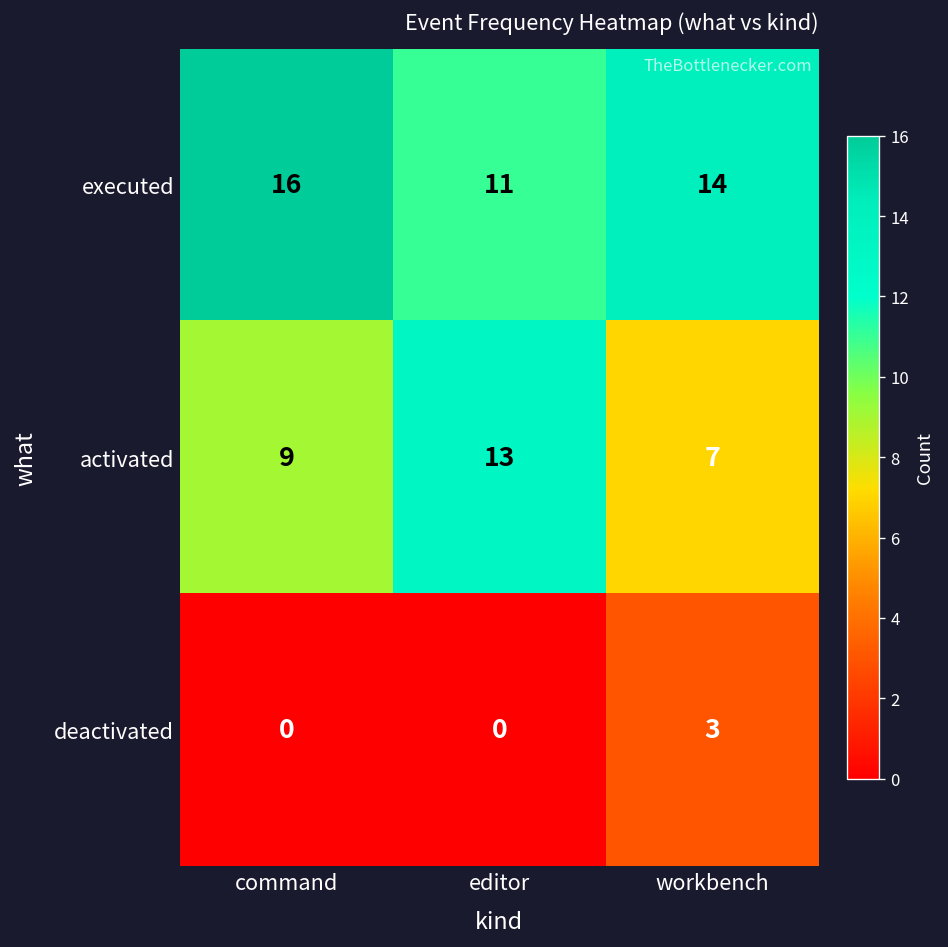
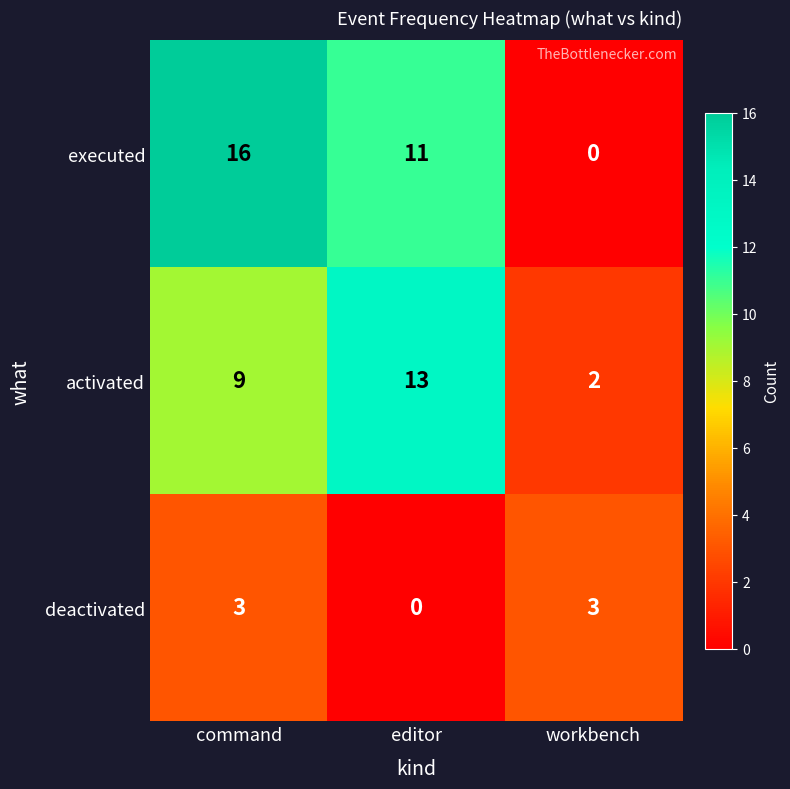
  {
    "executed": {
      "command": 16,
      "editor": 11,
-     "workbench": 14
+     "workbench": 0
    },
    "activated": {
      "command": 9,
      "editor": 13,
-     "workbench": 7
+     "workbench": 2
    },
    "deactivated": {
-     "command": 0,
+     "command": 3,
      "editor": 0,
      "workbench": 3
    }
  }
